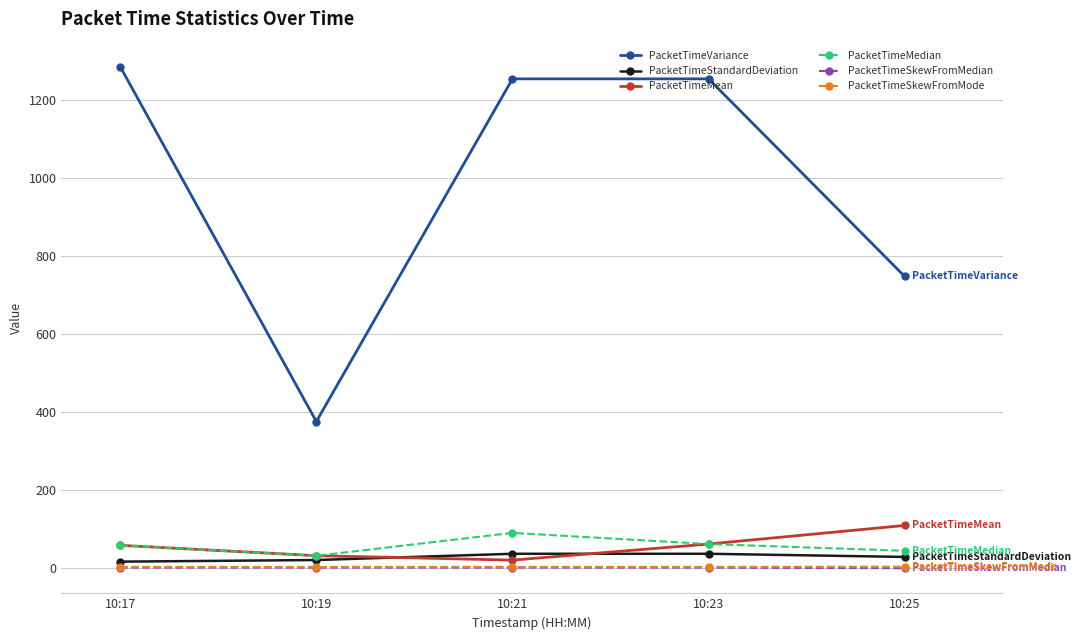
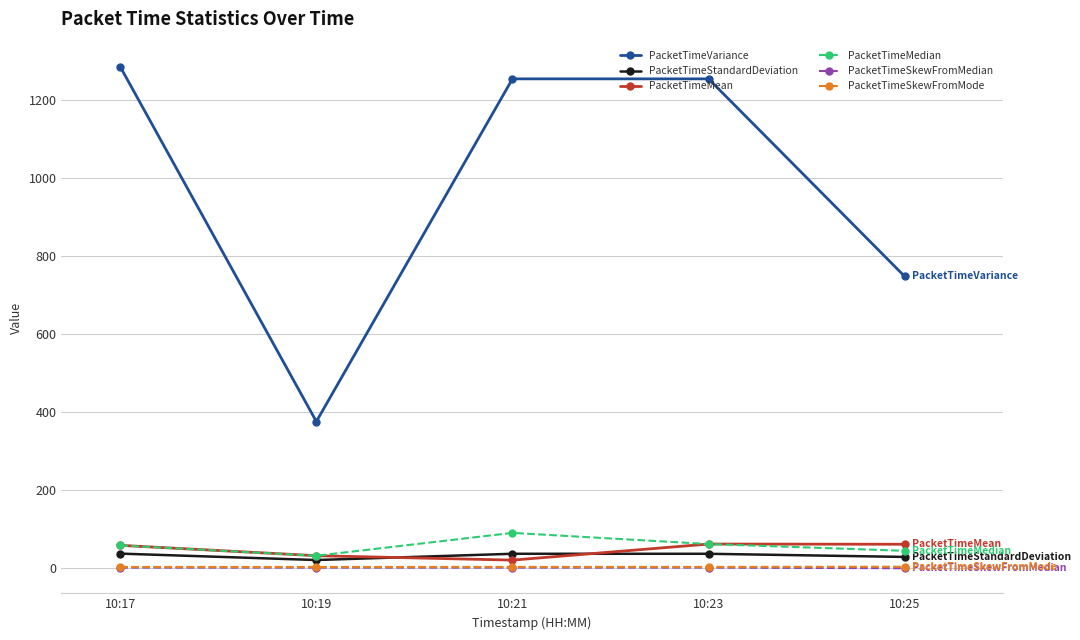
  {
    "PacketTimeVariance": {
      "10:17": 1290,
      "10:19": 370,
      "10:21": 1250,
      "10:23": 1250,
      "10:25": 750
    },
    "PacketTimeStandardDeviation": {
-     "10:17": 20,
+     "10:17": 40,
      "10:19": 20,
      "10:21": 40,
      "10:23": 40,
      "10:25": 30
    },
    "PacketTimeMean": {
      "10:21": 20,
-     "10:25": 110
+     "10:25": 60
    },
    "PacketTimeMedian": {
      "10:21": 90,
      "10:25": 40
    }
  }
